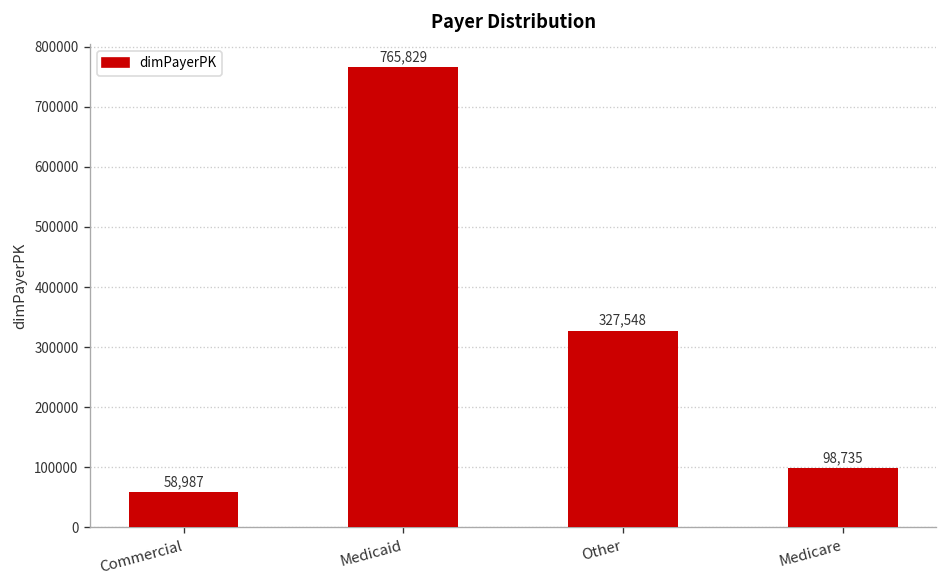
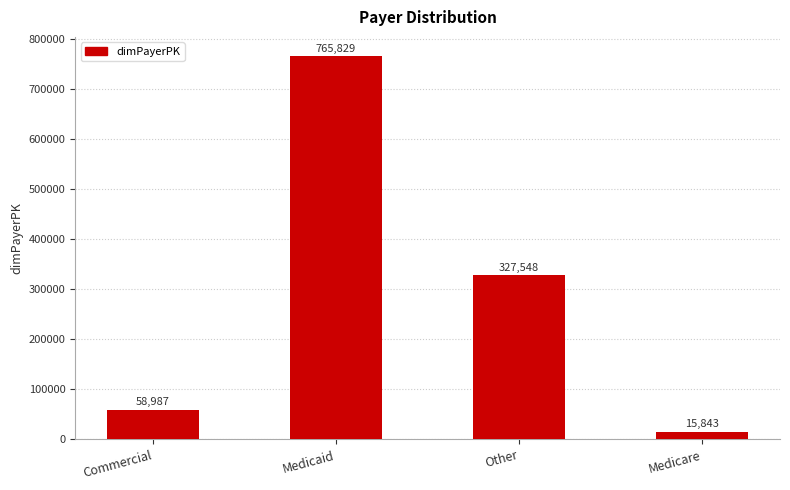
  {
    "Commercial": "58,987",
    "Medicaid": "765,829",
    "Other": "327,548",
-   "Medicare": "98,735"
+   "Medicare": "15,843"
  }
